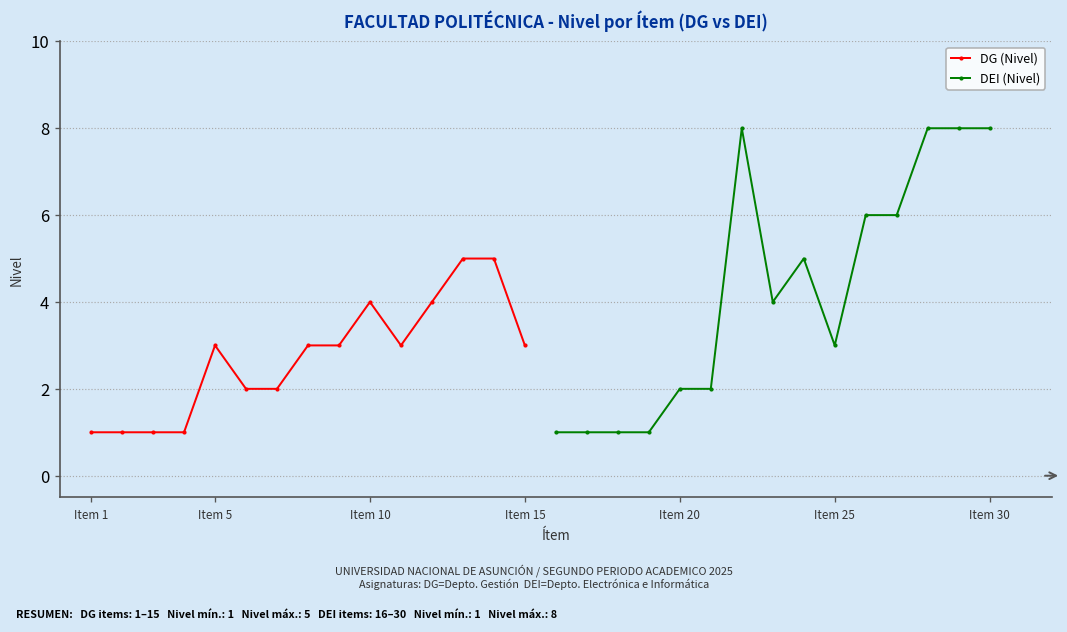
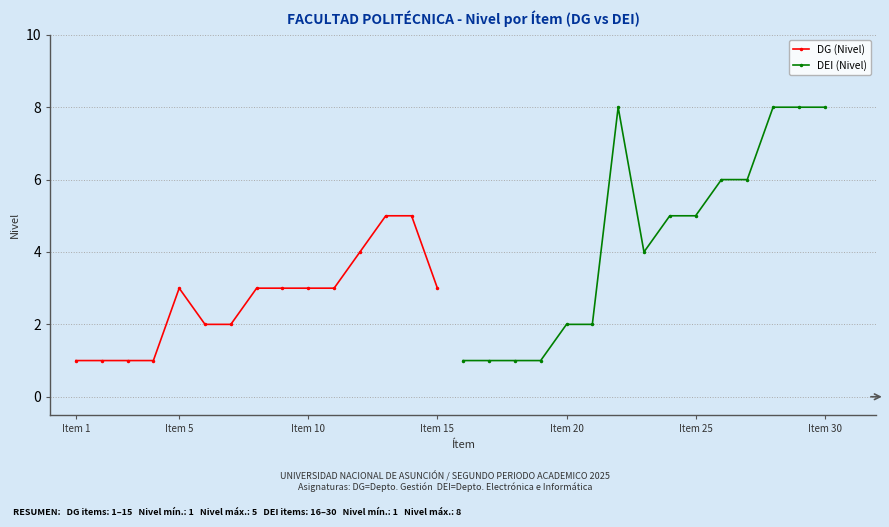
  {
    "DG (Nivel)": {
      "Item 1": 1,
      "Item 5": 3,
-     "Item 10": 4,
+     "Item 10": 3,
      "Item 15": 3
    },
    "DEI (Nivel)": {
      "Item 20": 2,
-     "Item 25": 3,
+     "Item 25": 5,
      "Item 30": 8
    }
  }
